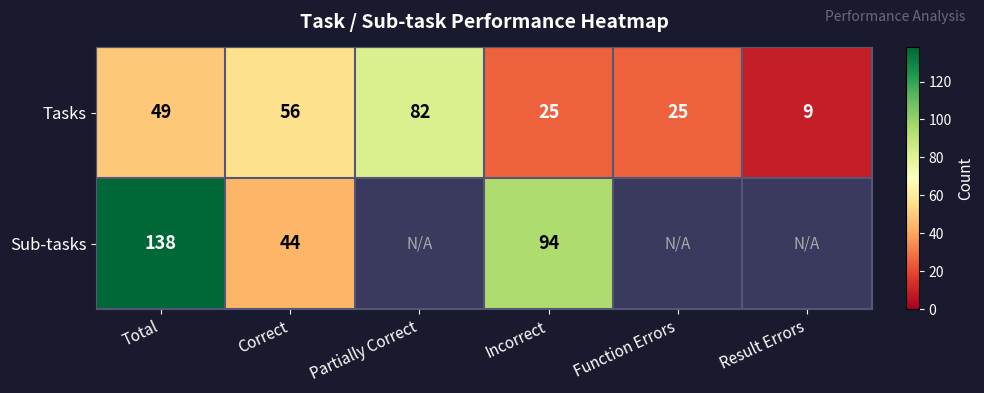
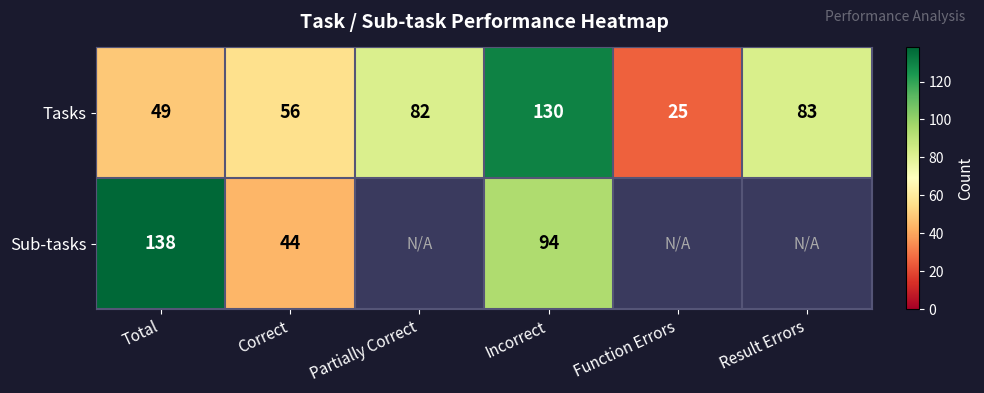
  {
    "Tasks": {
      "Total": 49,
      "Correct": 56,
      "Partially Correct": 82,
-     "Incorrect": 25,
+     "Incorrect": 130,
      "Function Errors": 25,
-     "Result Errors": 9
+     "Result Errors": 83
    },
    "Sub-tasks": {
      "Total": 138,
      "Correct": 44,
      "Incorrect": 94
    }
  }
